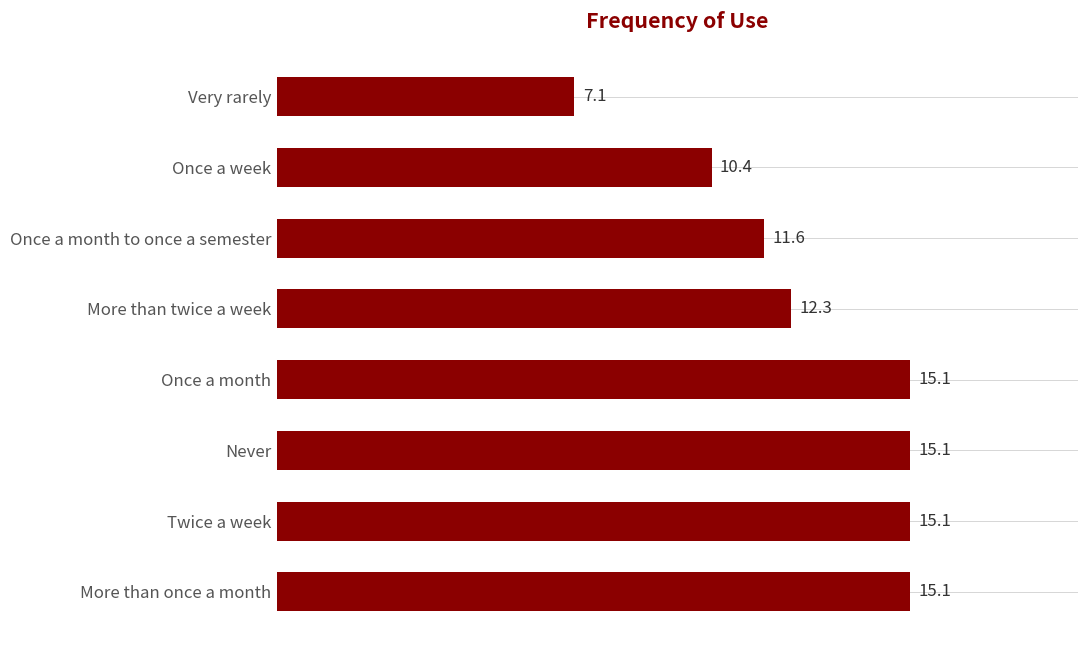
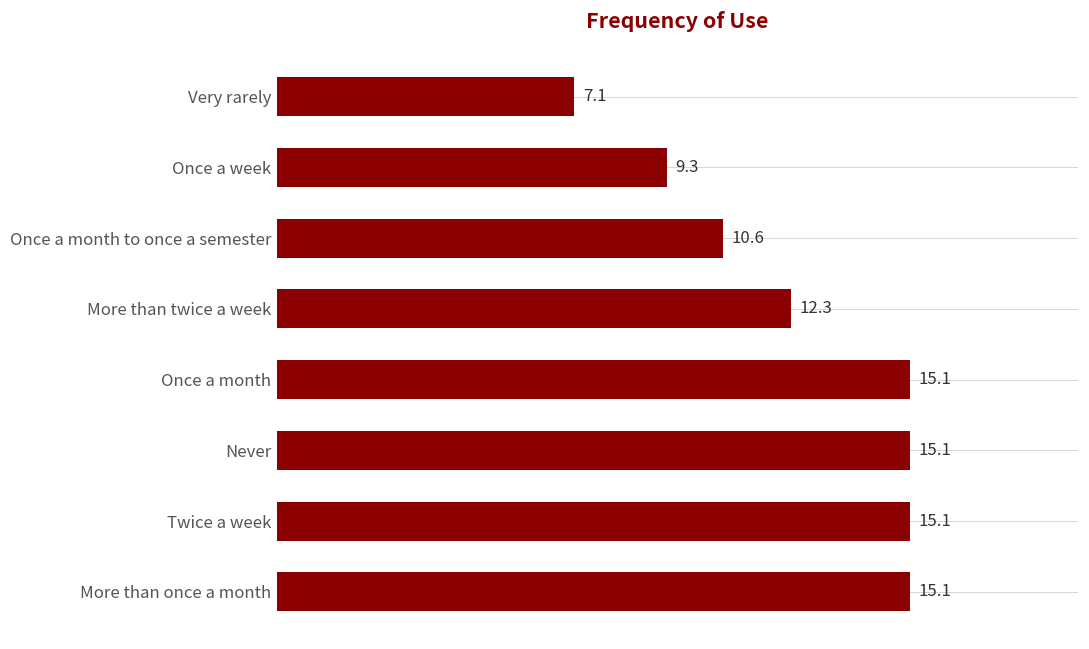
  {
    "Very rarely": 7.1,
-   "Once a week": 10.4,
-   "Once a month to once a semester": 11.6,
+   "Once a week": 9.3,
+   "Once a month to once a semester": 10.6,
    "More than twice a week": 12.3,
    "Once a month": 15.1,
    "Never": 15.1,
    "Twice a week": 15.1,
    "More than once a month": 15.1
  }
